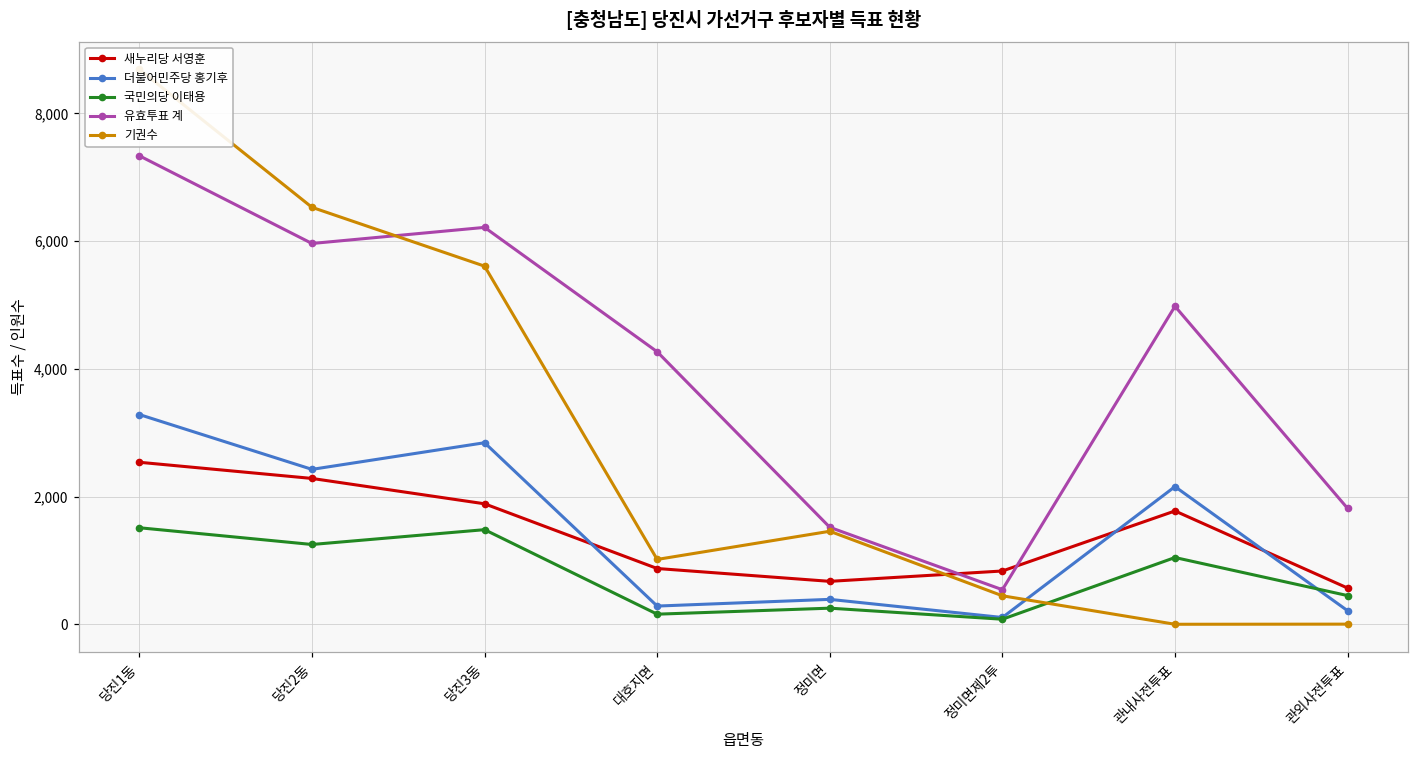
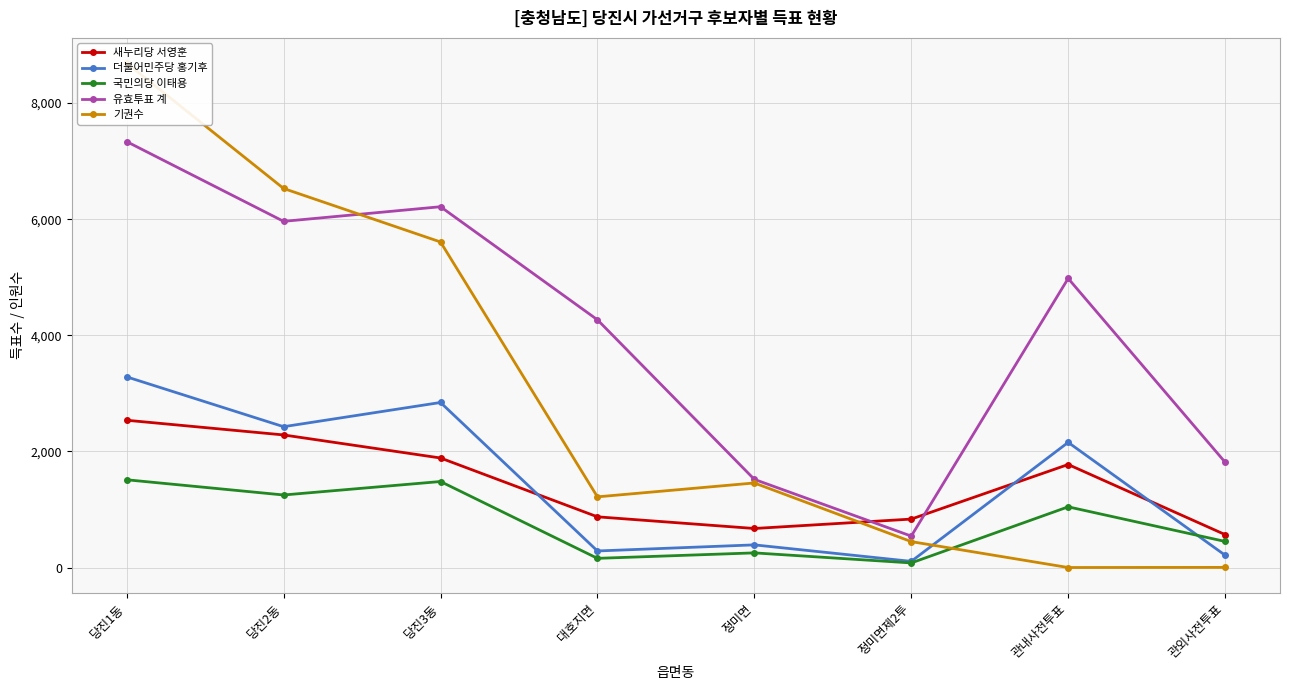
  {
    "새누리당 서영훈": {
      "당진1동": "2,500",
      "당진2동": "2,300",
      "당진3동": "1,900",
      "대호지면": "900",
      "정미면": "700",
      "정미면제2투": "800",
      "관내사전투표": "1,800",
      "관외사전투표": "600"
    },
    "더불어민주당 홍기후": {
      "당진1동": "3,300",
      "당진2동": "2,400",
      "당진3동": "2,800",
      "대호지면": "300",
      "정미면": "400",
      "관내사전투표": "2,200",
      "관외사전투표": "200"
    },
    "국민의당 이태용": {
      "당진1동": "1,500",
      "당진2동": "1,300",
      "당진3동": "1,500",
      "대호지면": "200",
      "정미면": "300",
      "관내사전투표": "1,000",
      "관외사전투표": "500"
    },
    "유효투표 계": {
      "당진1동": "7,300",
      "당진2동": "6,000",
      "당진3동": "6,200",
      "대호지면": "4,300",
      "정미면": "1,500",
      "정미면제2투": "500",
      "관내사전투표": "5,000",
      "관외사전투표": "1,800"
    },
    "기권수": {
      "당진2동": "6,500",
      "당진3동": "5,600",
-     "대호지면": "1,000",
+     "대호지면": "1,200",
      "정미면": "1,500",
      "정미면제2투": "400",
      "관내사전투표": "0",
      "관외사전투표": "0"
    }
  }
